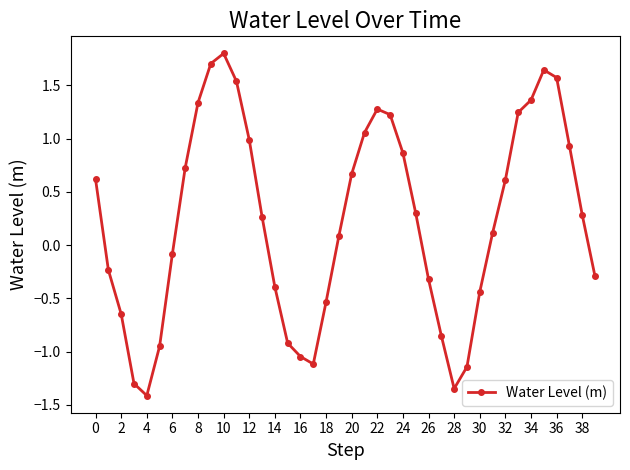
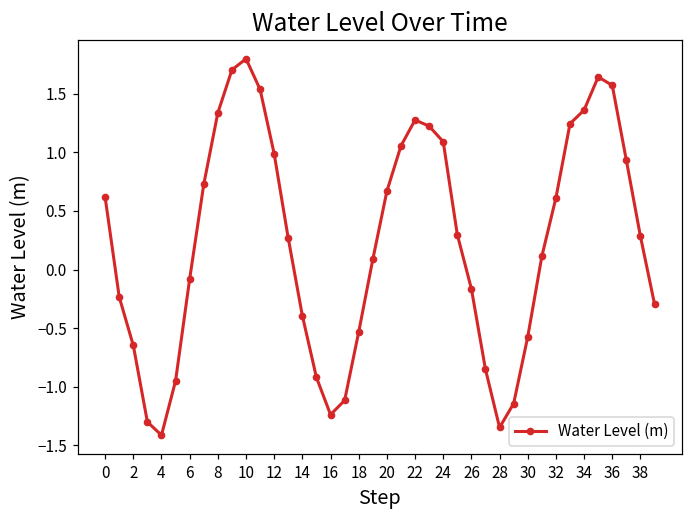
  {
    "0": 0.62,
    "2": -0.65,
    "4": -1.41,
    "6": -0.08,
    "8": 1.34,
    "10": 1.80,
    "12": 0.99,
    "14": -0.39,
-   "16": -1.05,
+   "16": -1.24,
    "18": -0.53,
    "20": 0.67,
    "22": 1.28,
-   "24": 0.86,
-   "26": -0.32,
+   "24": 1.09,
+   "26": -0.16,
    "28": -1.35,
-   "30": -0.44,
+   "30": -0.57,
    "32": 0.61,
    "34": 1.36,
    "36": 1.57,
    "38": 0.28
  }
